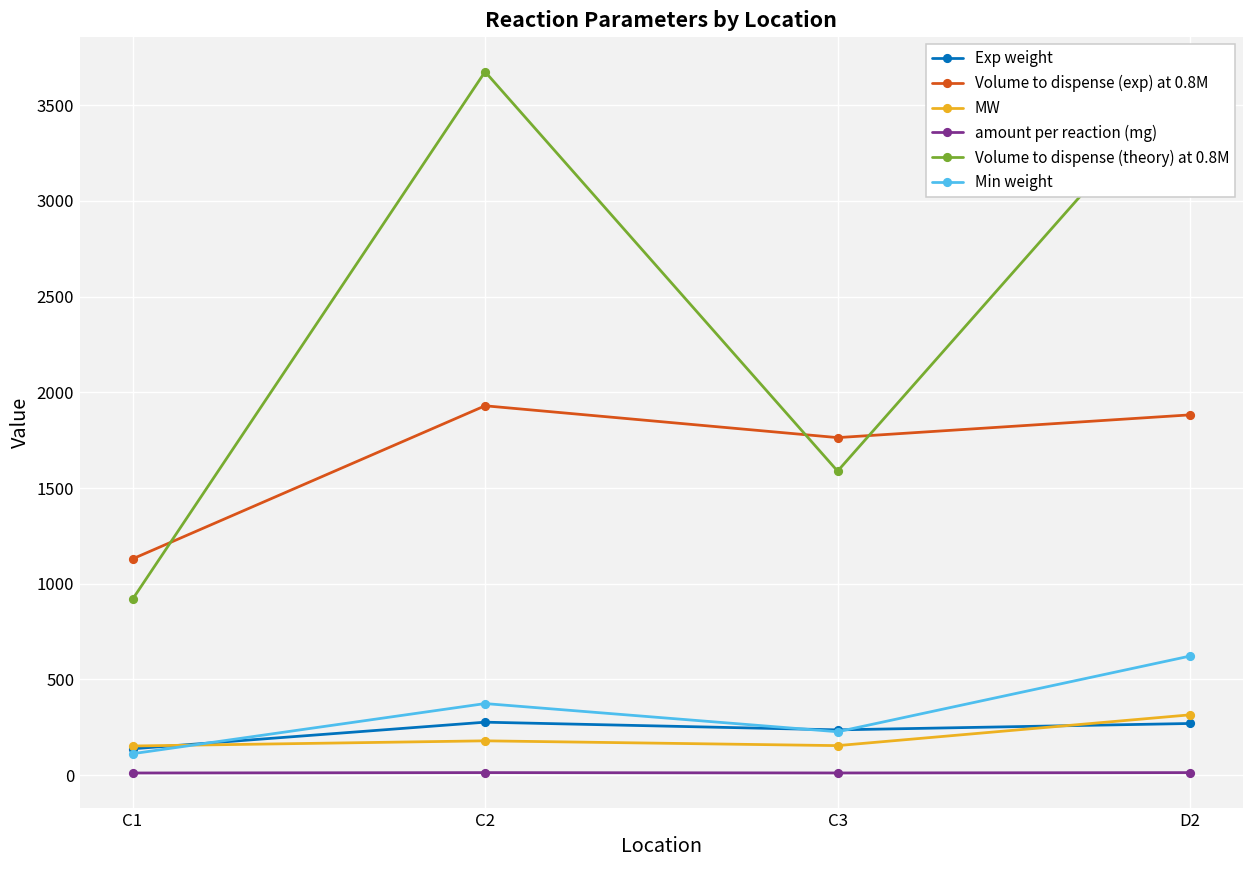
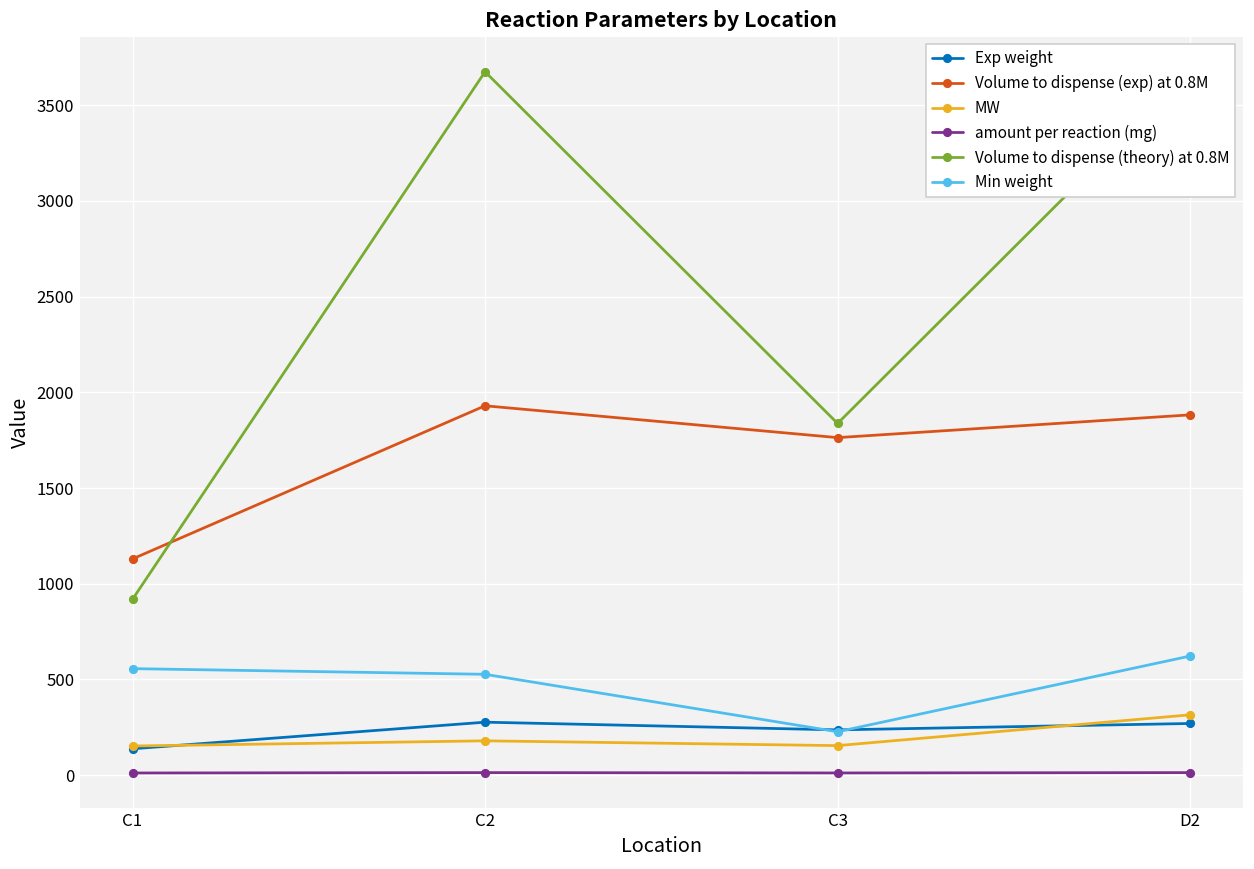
  {
    "Exp weight": {
      "C2": 280,
      "D2": 270
    },
    "Volume to dispense (exp) at 0.8M": {
      "C1": 1130,
      "C2": 1930,
      "C3": 1760,
      "D2": 1880
    },
    "MW": {
      "C2": 180,
      "C3": 150,
      "D2": 310
    },
    "amount per reaction (mg)": {
      "C1": 10,
      "C2": 10,
      "C3": 10,
      "D2": 10
    },
    "Volume to dispense (theory) at 0.8M": {
      "C1": 920,
      "C2": 3680,
-     "C3": 1590
+     "C3": 1840
    },
    "Min weight": {
-     "C1": 110,
-     "C2": 370,
+     "C1": 560,
+     "C2": 530,
      "D2": 620
    }
  }
